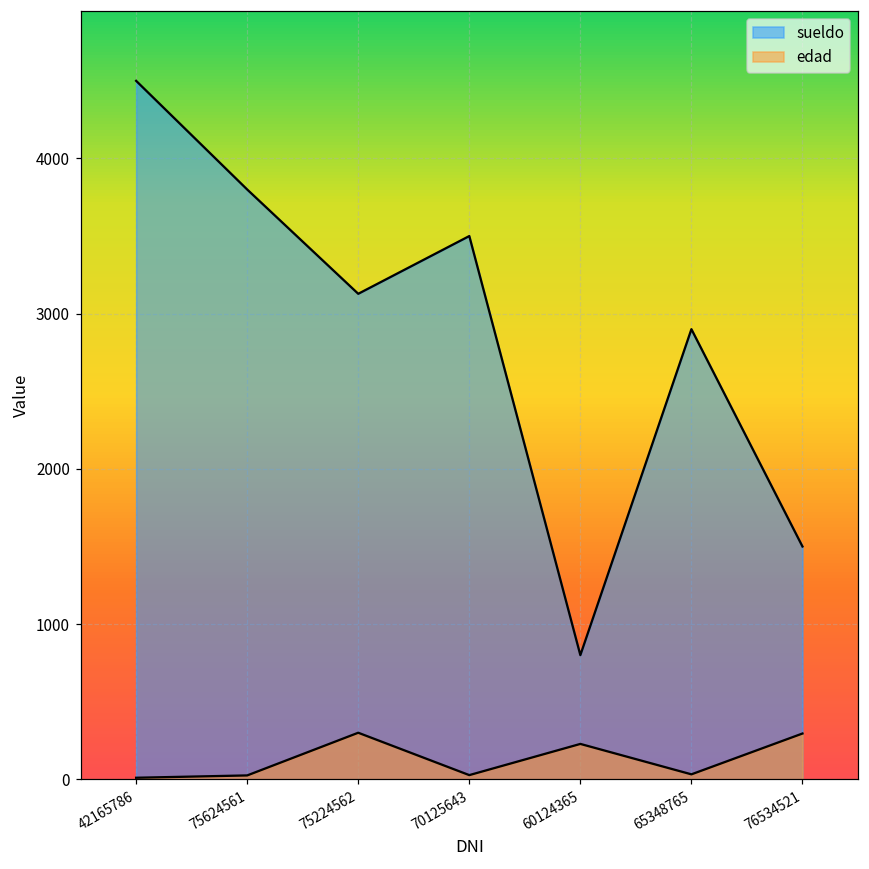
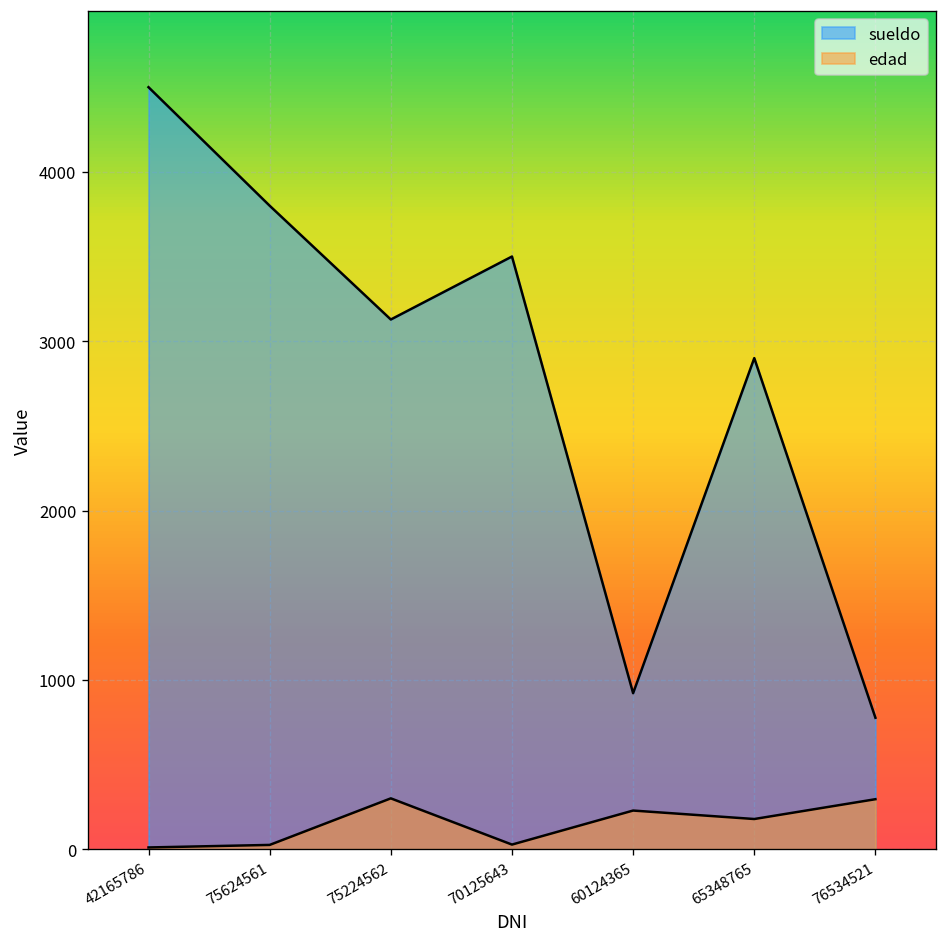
  {
    "sueldo": {
      "42165786": 4500,
      "75624561": 3800,
      "75224562": 3130,
      "70125643": 3500,
-     "60124365": 800,
+     "60124365": 920,
      "65348765": 2900,
-     "76534521": 1500
+     "76534521": 780
    },
    "edad": {
      "42165786": 10,
      "75624561": 30,
      "75224562": 300,
      "70125643": 30,
      "60124365": 230,
-     "65348765": 30,
+     "65348765": 180,
      "76534521": 300
    }
  }
